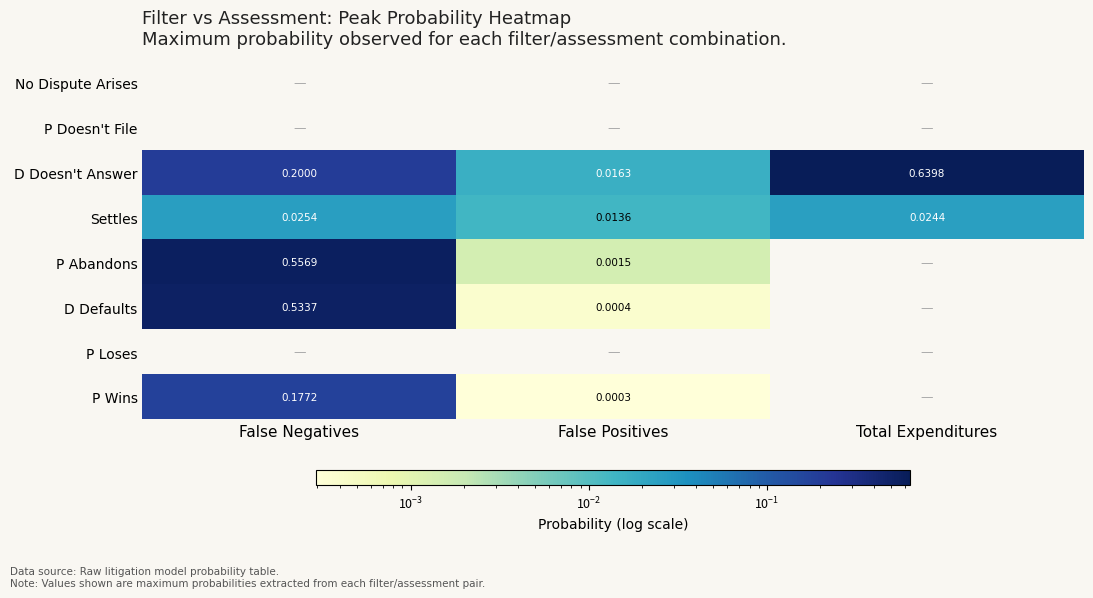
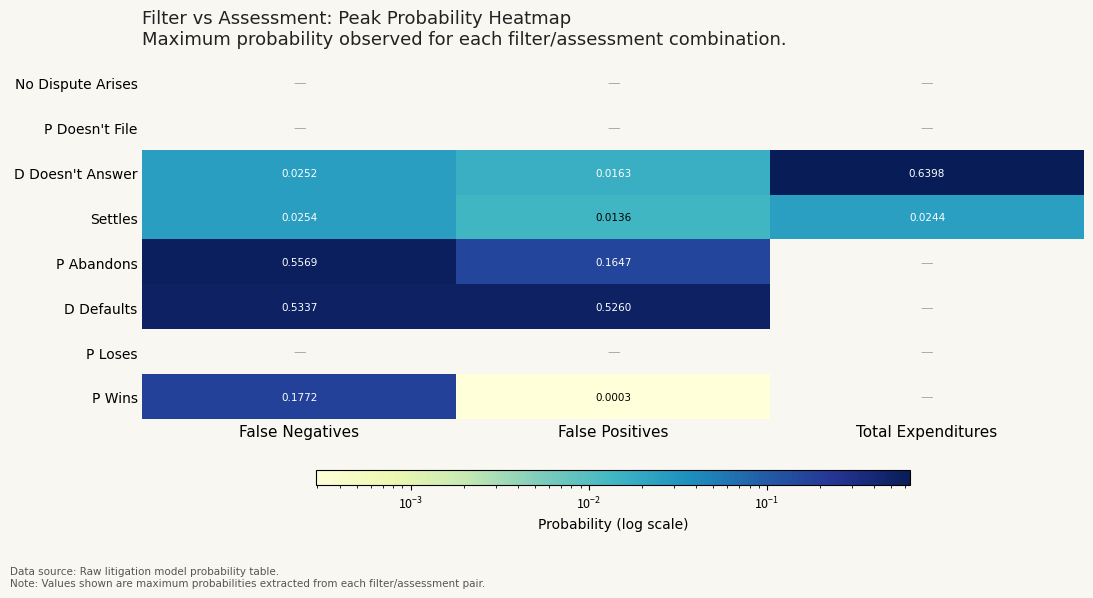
  {
    "D Doesn't Answer": {
-     "False Negatives": 0.2000,
+     "False Negatives": 0.0252,
      "False Positives": 0.0163,
      "Total Expenditures": 0.6398
    },
    "Settles": {
      "False Negatives": 0.0254,
      "False Positives": 0.0136,
      "Total Expenditures": 0.0244
    },
    "P Abandons": {
      "False Negatives": 0.5569,
-     "False Positives": 0.0015
+     "False Positives": 0.1647
    },
    "D Defaults": {
      "False Negatives": 0.5337,
-     "False Positives": 0.0004
+     "False Positives": 0.5260
    },
    "P Wins": {
      "False Negatives": 0.1772,
      "False Positives": 0.0003
    }
  }
